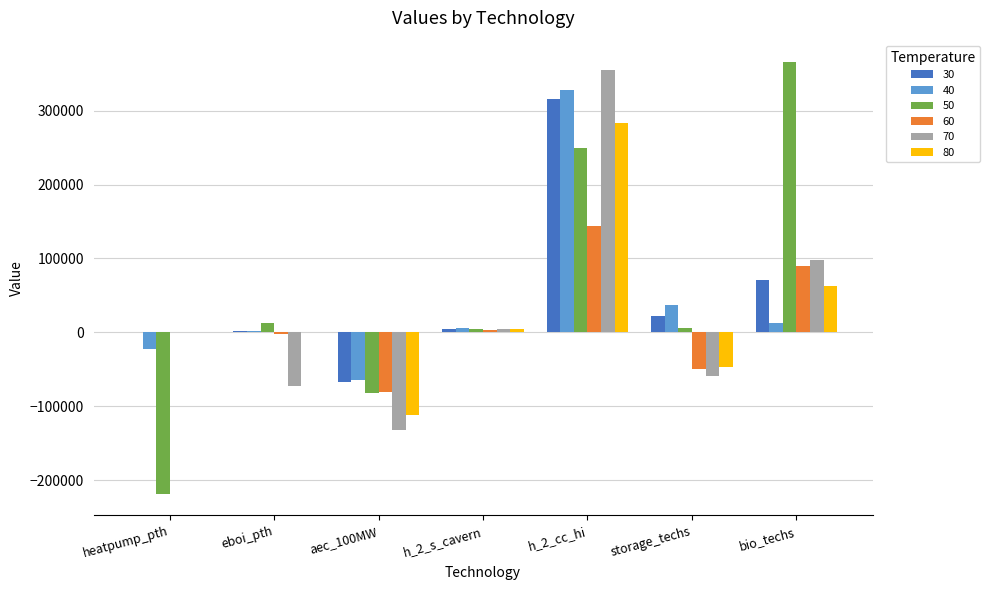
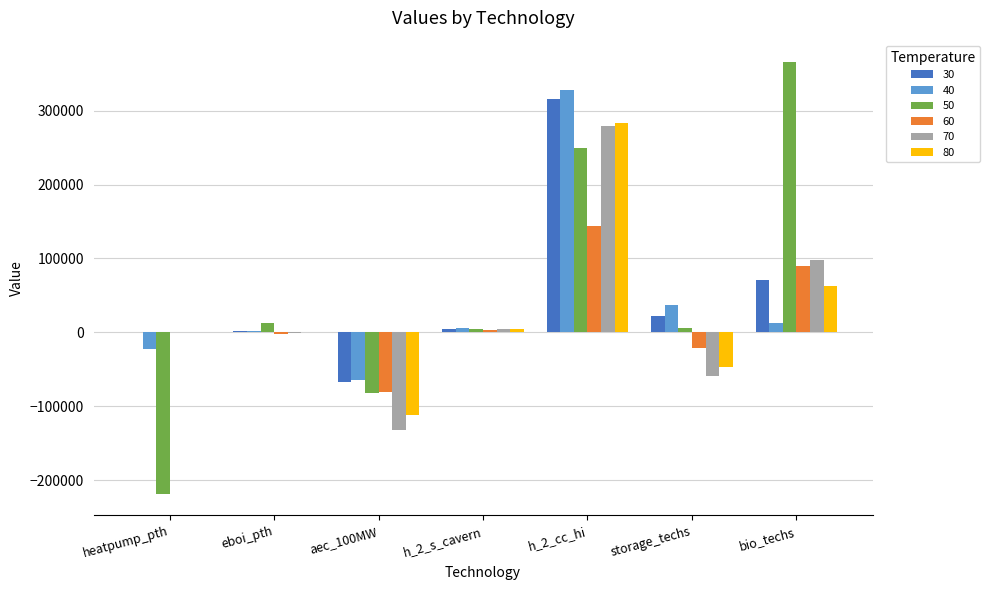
  {
    "50": {
      "heatpump_pth": -220000,
      "eboi_pth": 10000,
      "aec_100MW": -80000,
      "h_2_s_cavern": 0,
      "h_2_cc_hi": 250000,
      "storage_techs": 10000,
      "bio_techs": 370000
    },
    "60": {
      "heatpump_pth": 0,
      "aec_100MW": -80000,
      "h_2_s_cavern": 0,
      "h_2_cc_hi": 140000,
-     "storage_techs": -50000,
+     "storage_techs": -20000,
      "bio_techs": 90000
    },
    "70": {
      "heatpump_pth": 0,
-     "eboi_pth": -70000,
+     "eboi_pth": 0,
      "aec_100MW": -130000,
      "h_2_s_cavern": 0,
-     "h_2_cc_hi": 350000,
+     "h_2_cc_hi": 280000,
      "storage_techs": -60000,
      "bio_techs": 100000
    },
    "80": {
      "heatpump_pth": 0,
      "eboi_pth": 0,
      "aec_100MW": -110000,
      "h_2_s_cavern": 0,
      "h_2_cc_hi": 280000,
      "storage_techs": -50000,
      "bio_techs": 60000
    }
  }
